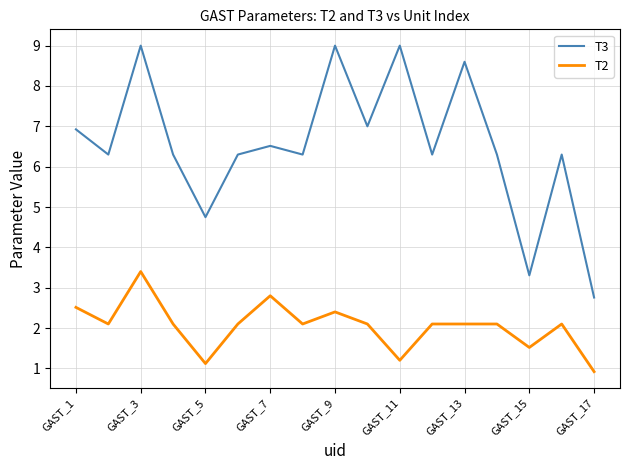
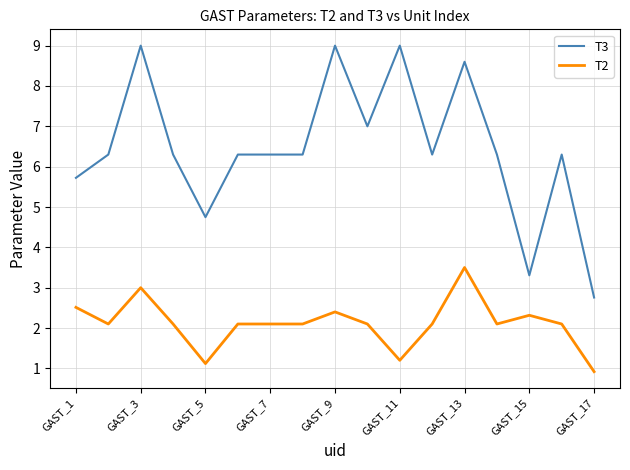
  {
    "T3": {
-     "GAST_1": 6.9,
+     "GAST_1": 5.7,
      "GAST_3": 9.0,
      "GAST_5": 4.7,
-     "GAST_7": 6.5,
+     "GAST_7": 6.3,
      "GAST_9": 9.0,
      "GAST_11": 9.0,
      "GAST_13": 8.6,
      "GAST_15": 3.3,
      "GAST_17": 2.8
    },
    "T2": {
      "GAST_1": 2.5,
-     "GAST_3": 3.4,
+     "GAST_3": 3.0,
      "GAST_5": 1.1,
-     "GAST_7": 2.8,
+     "GAST_7": 2.1,
      "GAST_9": 2.4,
      "GAST_11": 1.2,
-     "GAST_13": 2.1,
-     "GAST_15": 1.5,
+     "GAST_13": 3.5,
+     "GAST_15": 2.3,
      "GAST_17": 0.9
    }
  }
